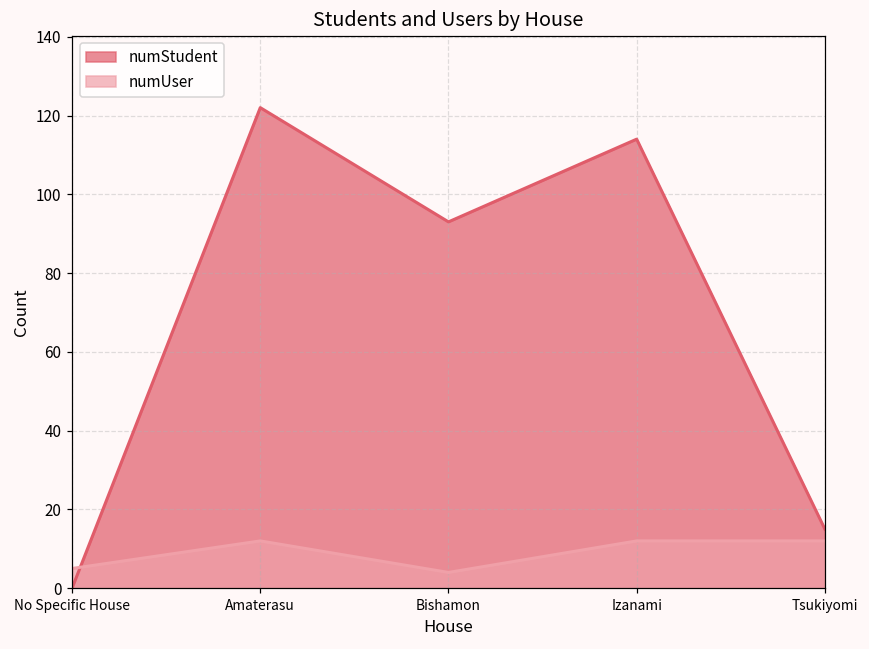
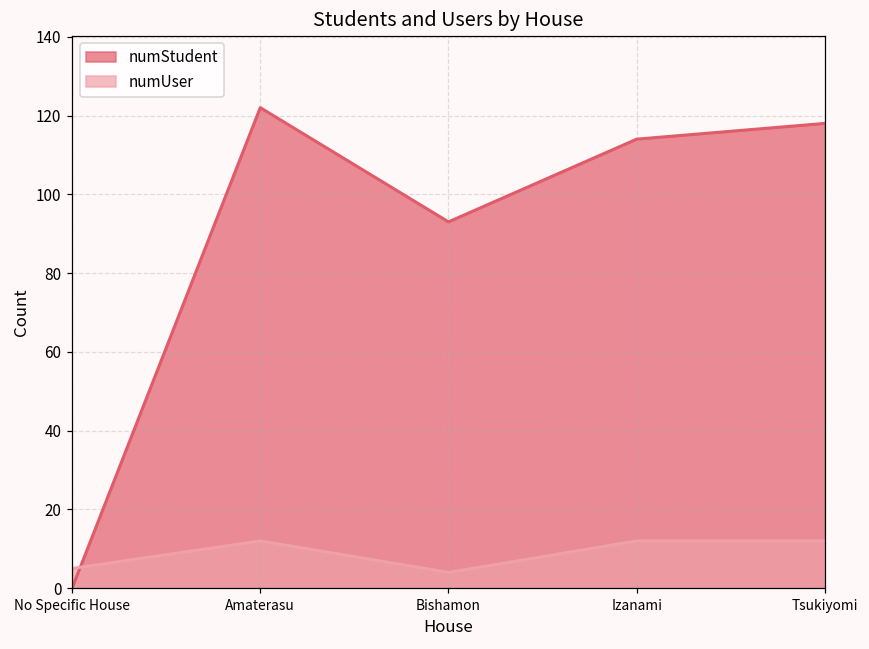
  {
    "numStudent": {
      "No Specific House": 0,
      "Amaterasu": 122,
      "Bishamon": 93,
      "Izanami": 114,
-     "Tsukiyomi": 15
+     "Tsukiyomi": 118
    },
    "numUser": {
      "No Specific House": 5,
      "Amaterasu": 12,
      "Bishamon": 4,
      "Izanami": 12,
      "Tsukiyomi": 12
    }
  }
